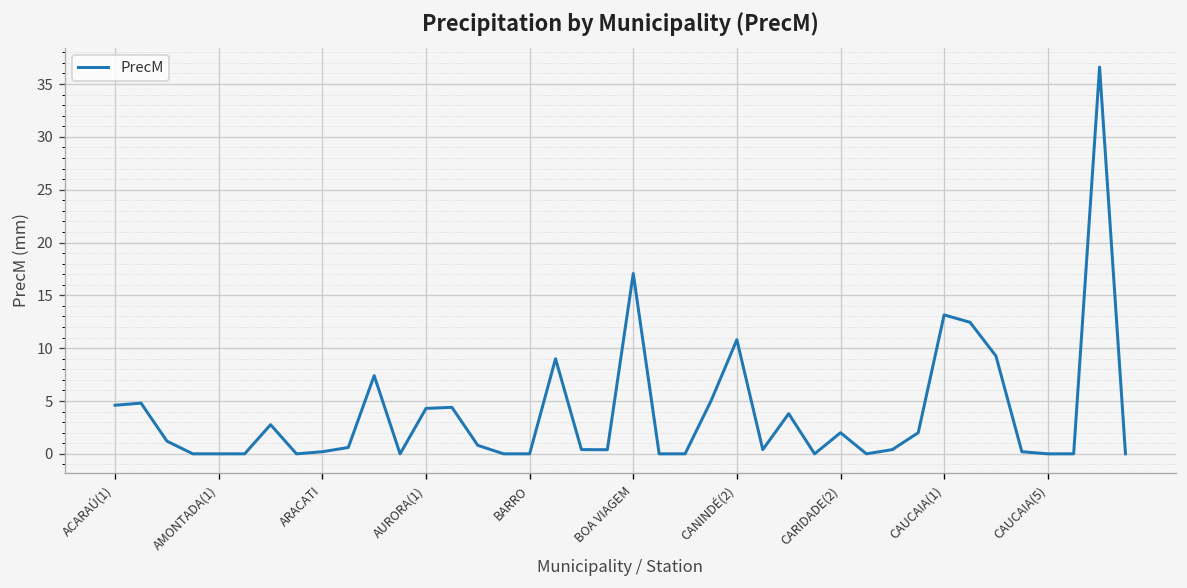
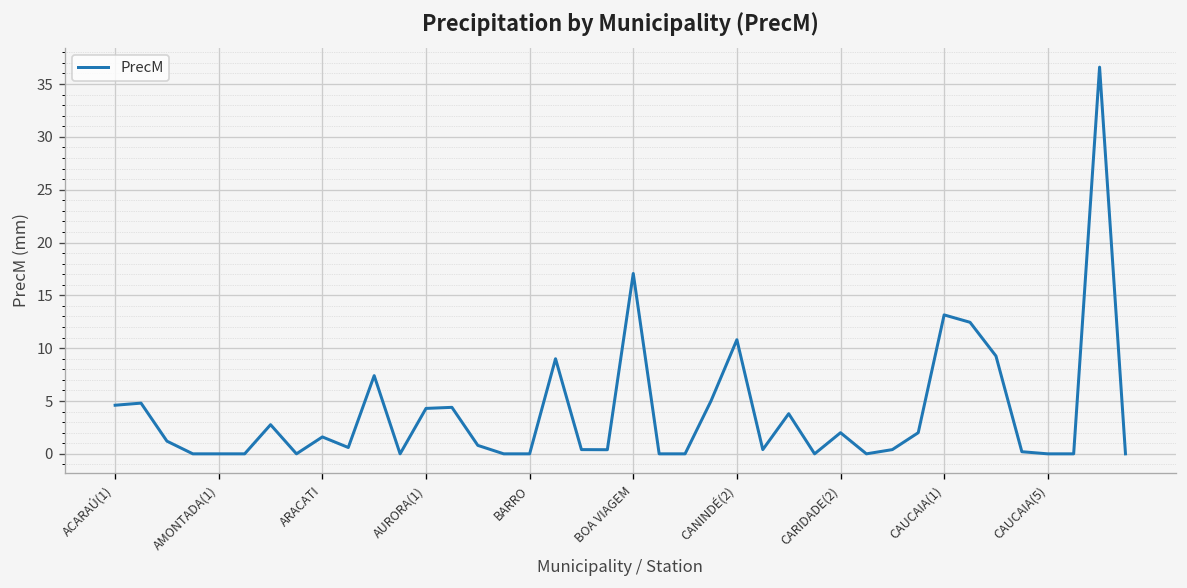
  {
    "ACARAÚ(1)": 5,
    "AMONTADA(1)": 0,
-   "ARACATI": 0,
+   "ARACATI": 2,
    "AURORA(1)": 4,
    "BARRO": 0,
    "BOA VIAGEM": 17,
    "CANINDÉ(2)": 11,
    "CARIDADE(2)": 2,
    "CAUCAIA(1)": 13,
    "CAUCAIA(5)": 0
  }
